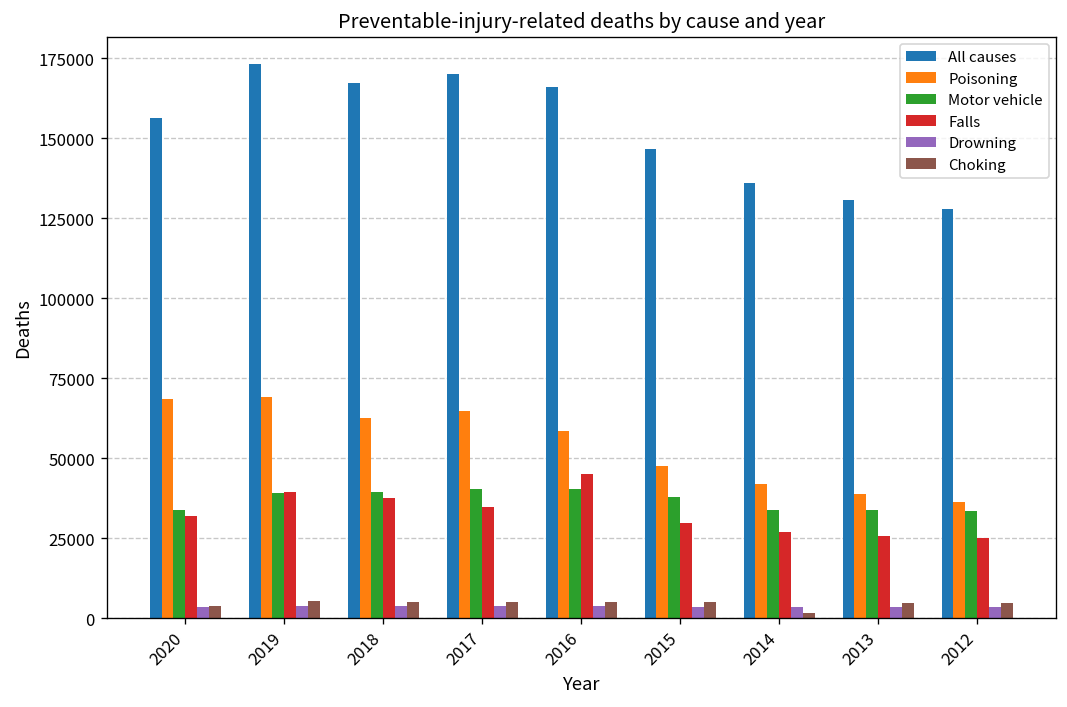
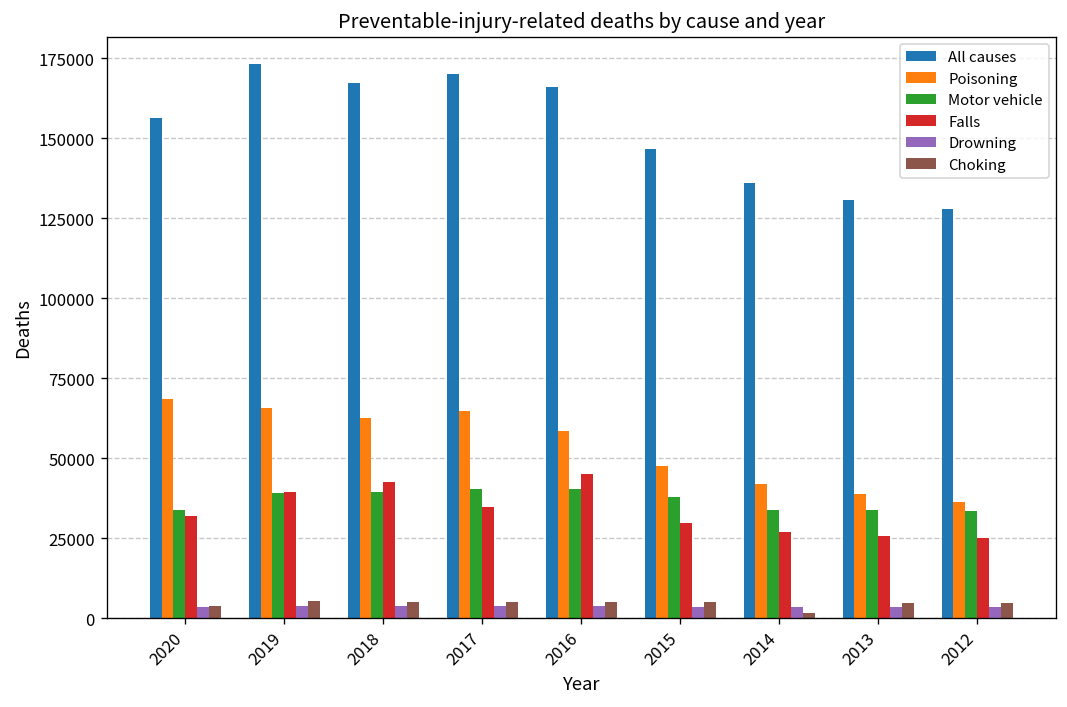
  {
    "All causes": {
      "2020": 156000,
      "2019": 173000,
      "2018": 167000,
      "2017": 170000,
      "2016": 166000,
      "2015": 147000,
      "2014": 136000,
      "2013": 131000,
      "2012": 128000
    },
    "Poisoning": {
      "2020": 68000,
-     "2019": 69000,
+     "2019": 66000,
      "2018": 62000,
      "2017": 65000,
      "2016": 58000,
      "2015": 47000,
      "2014": 42000,
      "2013": 39000,
      "2012": 36000
    },
    "Motor vehicle": {
      "2020": 34000,
      "2019": 39000,
      "2018": 39000,
      "2017": 40000,
      "2016": 40000,
      "2015": 38000,
      "2014": 34000,
      "2013": 34000,
      "2012": 34000
    },
    "Falls": {
      "2020": 32000,
      "2019": 39000,
-     "2018": 37000,
+     "2018": 42000,
      "2017": 35000,
      "2016": 45000,
      "2015": 30000,
      "2014": 27000,
      "2013": 26000,
      "2012": 25000
    },
    "Drowning": {
      "2020": 4000,
      "2019": 4000,
      "2018": 4000,
      "2017": 4000,
      "2016": 4000,
      "2015": 4000,
      "2014": 3000,
      "2013": 3000,
      "2012": 3000
    },
    "Choking": {
      "2020": 4000,
      "2019": 5000,
      "2018": 5000,
      "2017": 5000,
      "2016": 5000,
      "2015": 5000,
      "2014": 2000,
      "2013": 5000,
      "2012": 5000
    }
  }
